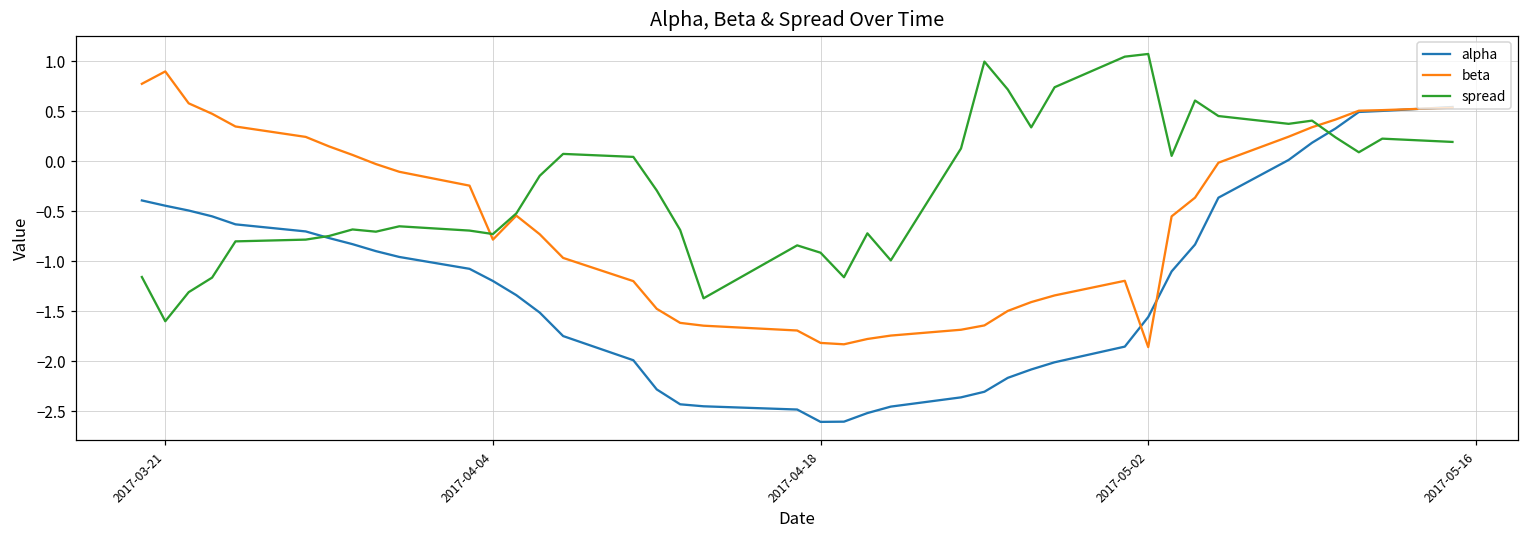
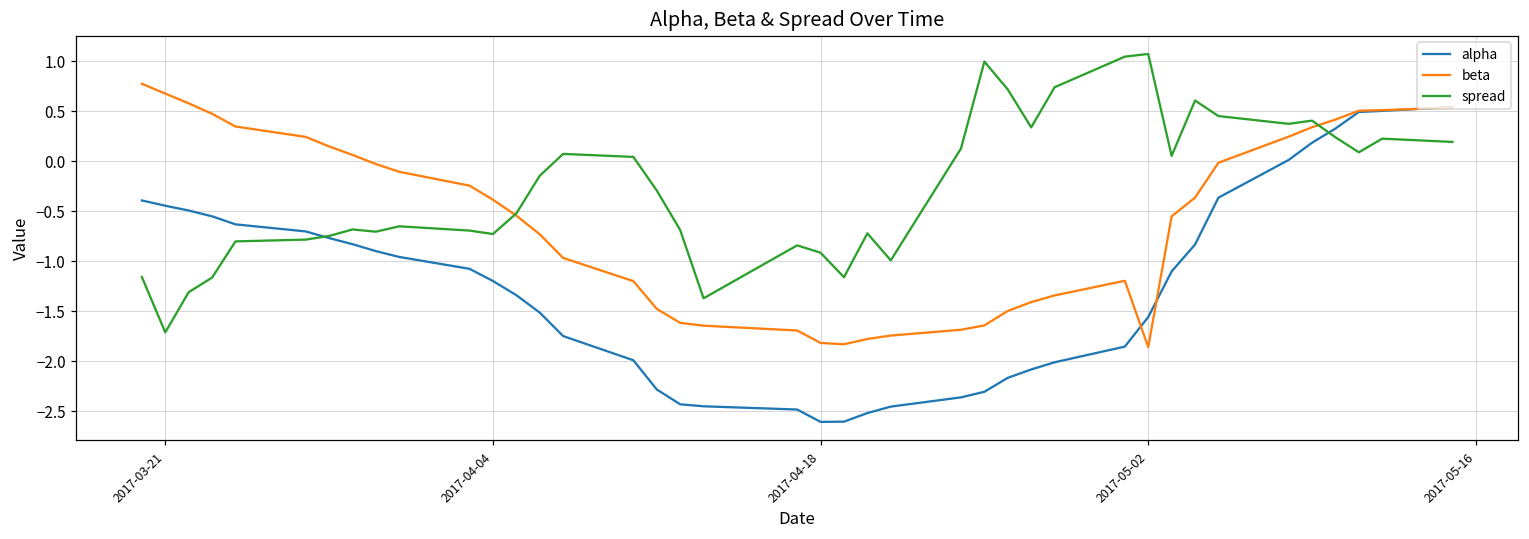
  {
    "alpha": {
      "2017-03-21": -0.4,
      "2017-04-04": -1.2,
      "2017-04-18": -2.6,
      "2017-05-02": -1.6
    },
    "beta": {
-     "2017-03-21": 0.9,
-     "2017-04-04": -0.8,
+     "2017-03-21": 0.7,
+     "2017-04-04": -0.4,
      "2017-04-18": -1.8,
      "2017-05-02": -1.9
    },
    "spread": {
-     "2017-03-21": -1.6,
+     "2017-03-21": -1.7,
      "2017-04-04": -0.7,
      "2017-04-18": -0.9,
      "2017-05-02": 1.1
    }
  }
